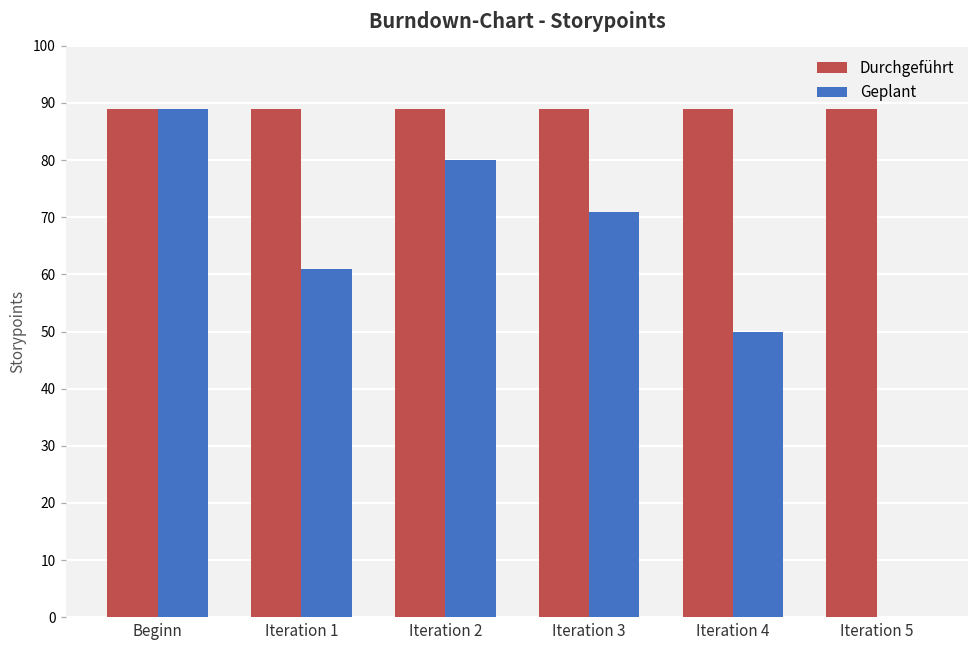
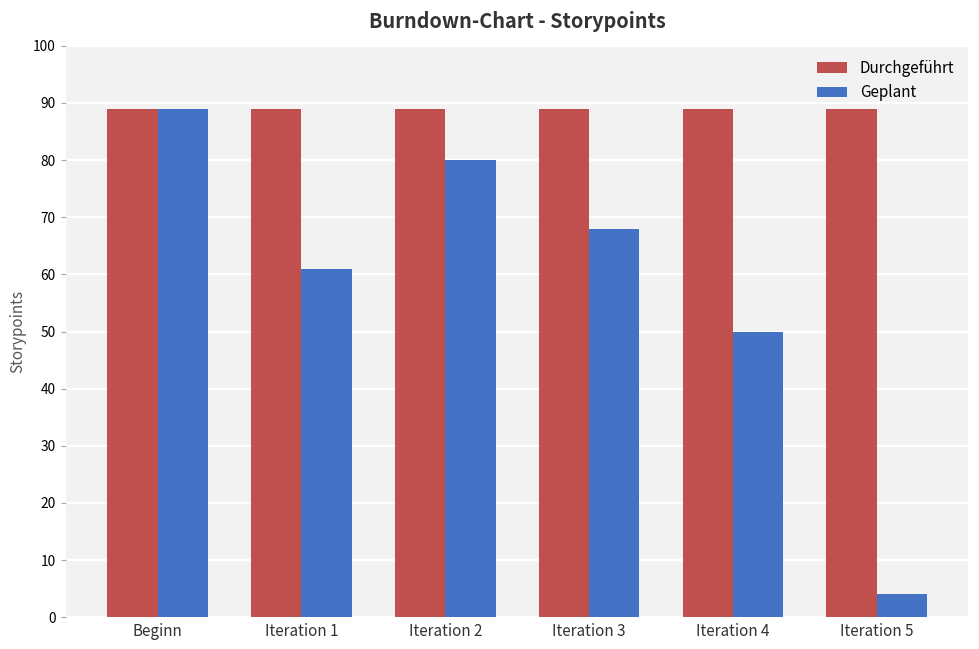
  {
    "Durchgeführt": {
      "Beginn": 89,
      "Iteration 1": 89,
      "Iteration 2": 89,
      "Iteration 3": 89,
      "Iteration 4": 89,
      "Iteration 5": 89
    },
    "Geplant": {
      "Beginn": 89,
      "Iteration 1": 61,
      "Iteration 2": 80,
-     "Iteration 3": 71,
+     "Iteration 3": 68,
      "Iteration 4": 50,
-     "Iteration 5": 0
+     "Iteration 5": 4
    }
  }
